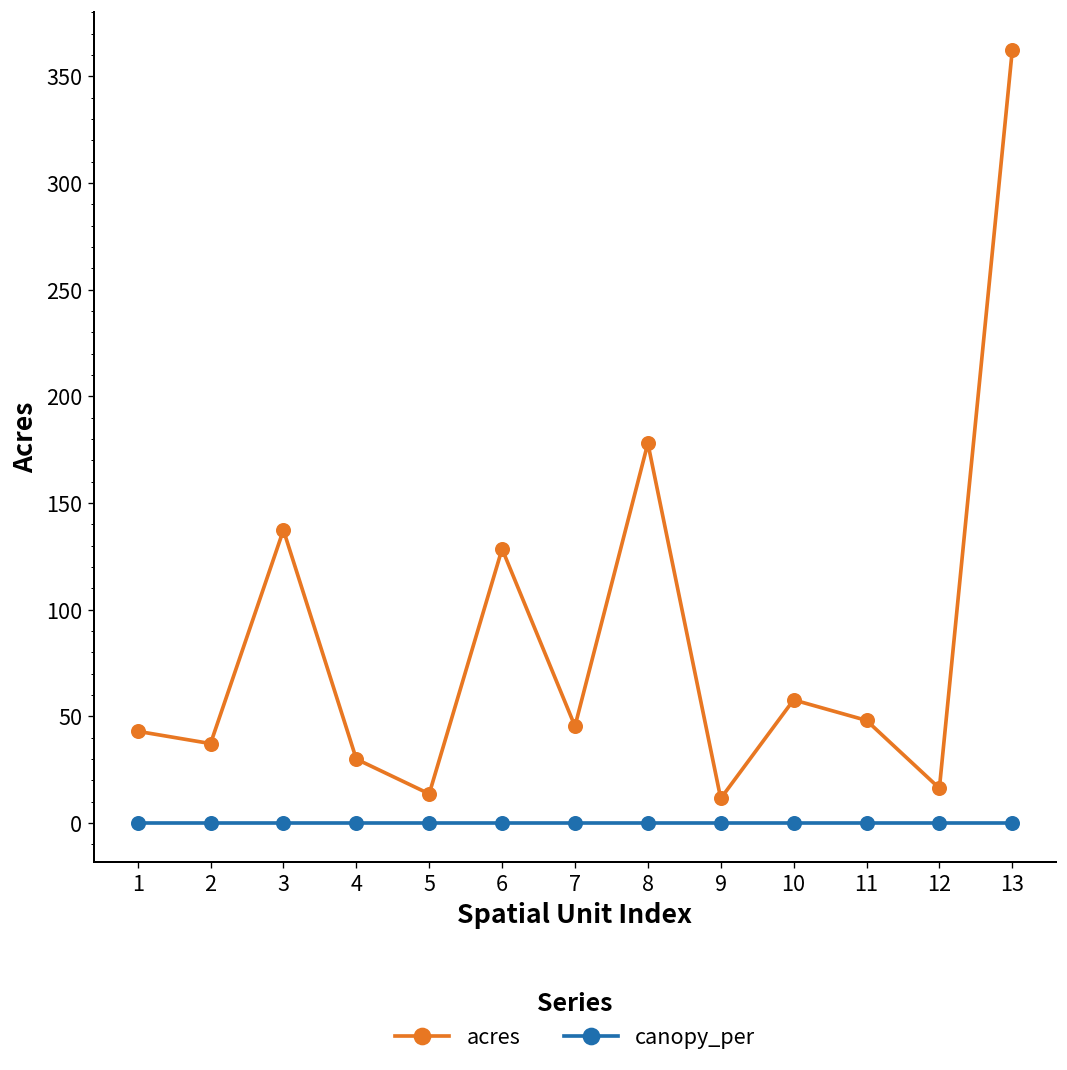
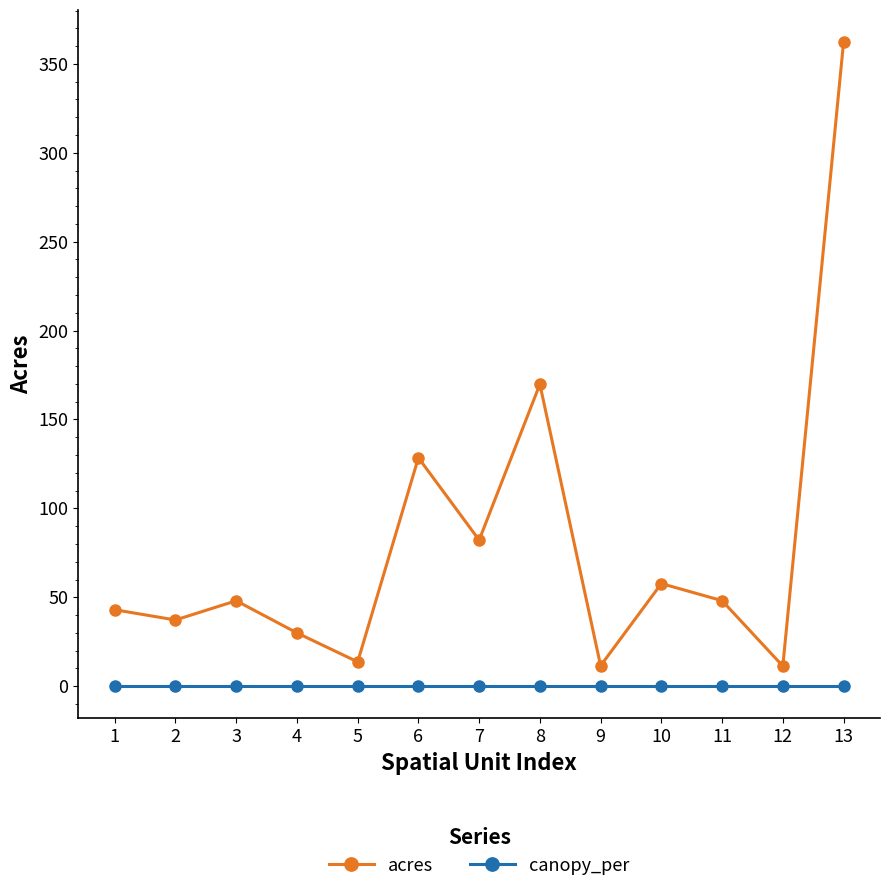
  {
    "acres": {
      "1": 43,
      "2": 37,
-     "3": 137,
+     "3": 48,
      "4": 30,
      "5": 14,
      "6": 128,
-     "7": 45,
-     "8": 178,
+     "7": 82,
+     "8": 170,
      "9": 12,
      "10": 58,
      "11": 48,
-     "12": 16,
+     "12": 11,
      "13": 362
    },
    "canopy_per": {
      "1": 0,
      "2": 0,
      "3": 0,
      "4": 0,
      "5": 0,
      "6": 0,
      "7": 0,
      "8": 0,
      "9": 0,
      "10": 0,
      "11": 0,
      "12": 0,
      "13": 0
    }
  }
